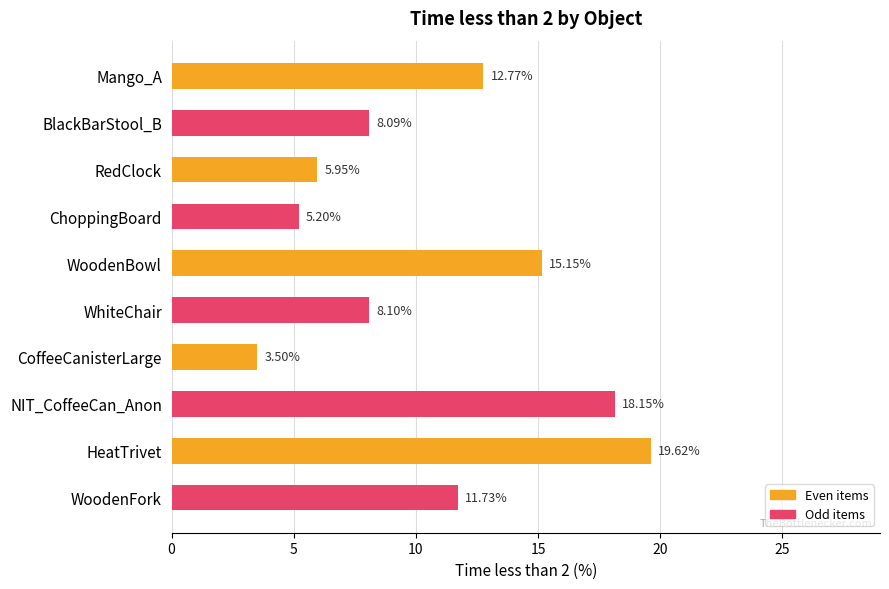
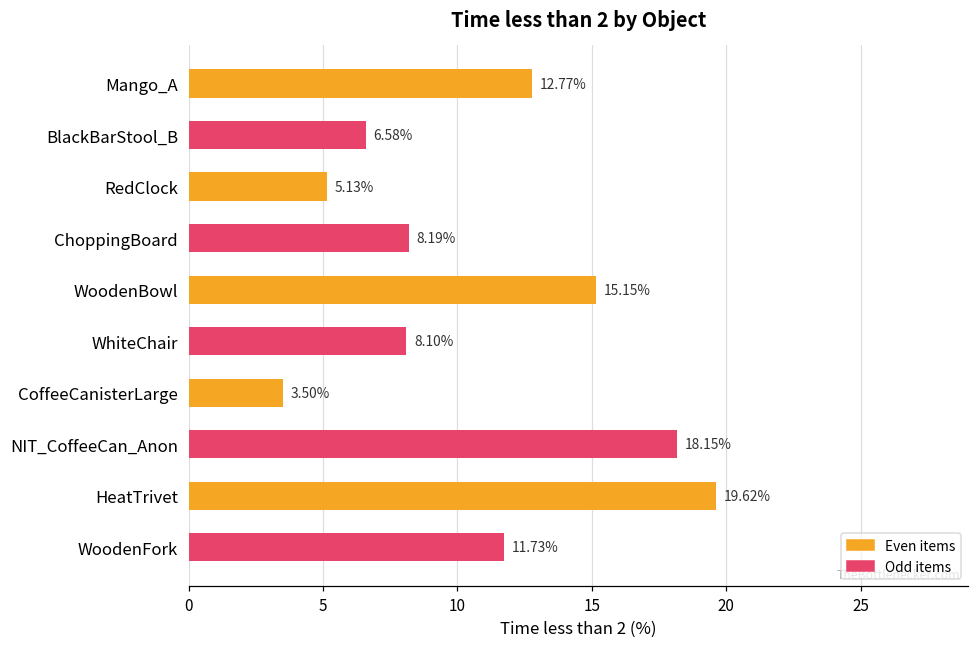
  {
    "Mango_A": "12.77%",
-   "BlackBarStool_B": "8.09%",
-   "RedClock": "5.95%",
-   "ChoppingBoard": "5.20%",
+   "BlackBarStool_B": "6.58%",
+   "RedClock": "5.13%",
+   "ChoppingBoard": "8.19%",
    "WoodenBowl": "15.15%",
    "WhiteChair": "8.10%",
    "CoffeeCanisterLarge": "3.50%",
    "NIT_CoffeeCan_Anon": "18.15%",
    "HeatTrivet": "19.62%",
    "WoodenFork": "11.73%"
  }
